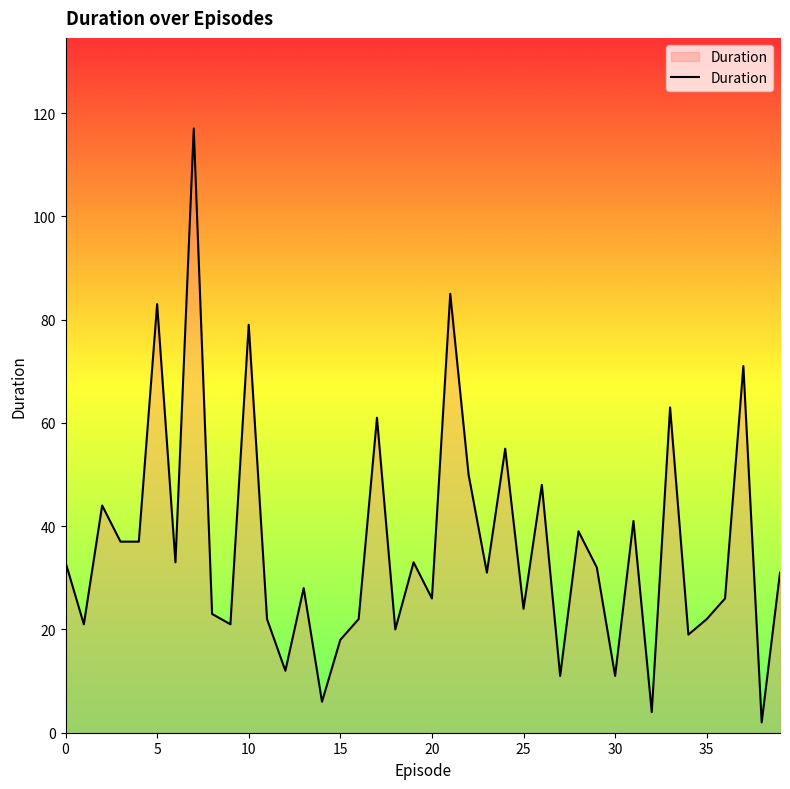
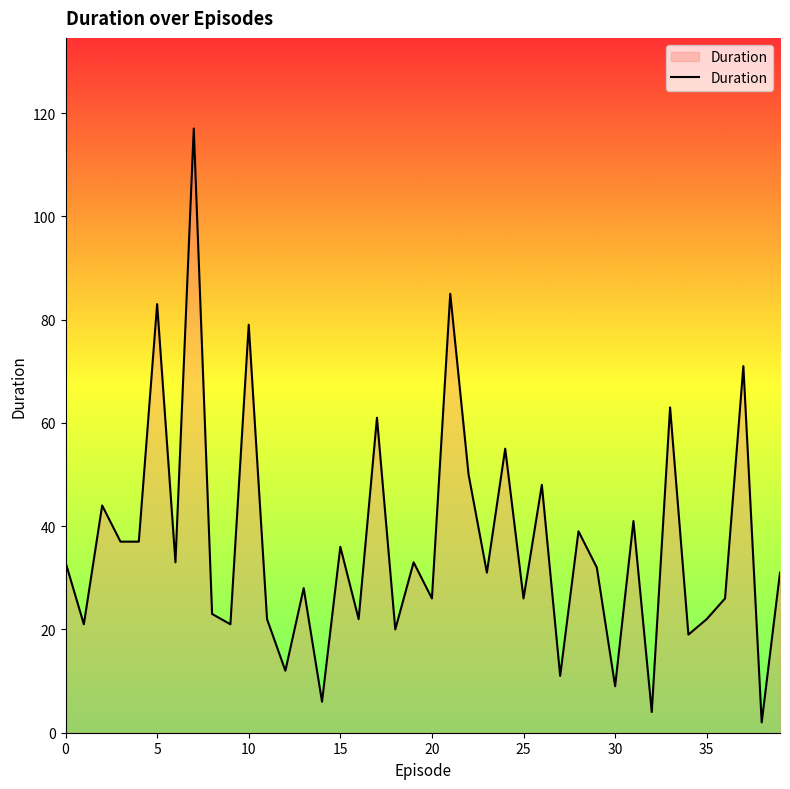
  {
    "0": 33,
    "5": 83,
    "10": 79,
-   "15": 18,
+   "15": 36,
    "20": 26,
-   "25": 24,
-   "30": 11,
+   "25": 26,
+   "30": 9,
    "35": 22
  }
